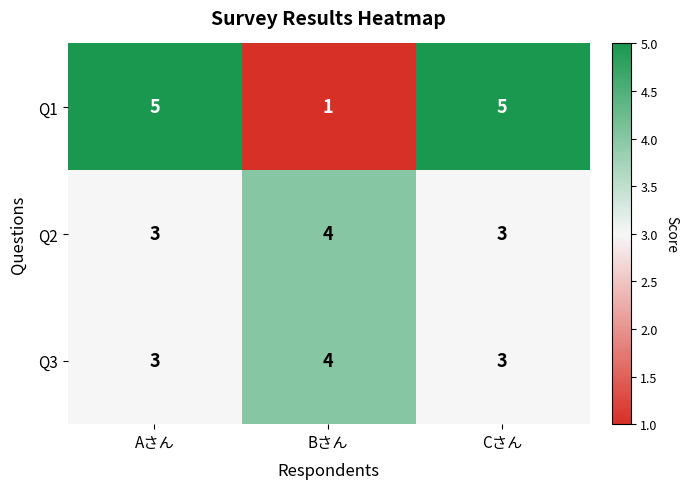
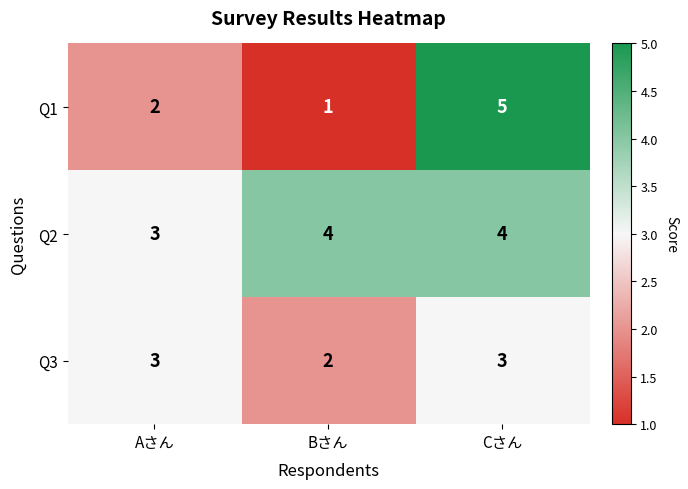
  {
    "Q1": {
-     "Aさん": 5,
+     "Aさん": 2,
      "Bさん": 1,
      "Cさん": 5
    },
    "Q2": {
      "Aさん": 3,
      "Bさん": 4,
-     "Cさん": 3
+     "Cさん": 4
    },
    "Q3": {
      "Aさん": 3,
-     "Bさん": 4,
+     "Bさん": 2,
      "Cさん": 3
    }
  }
